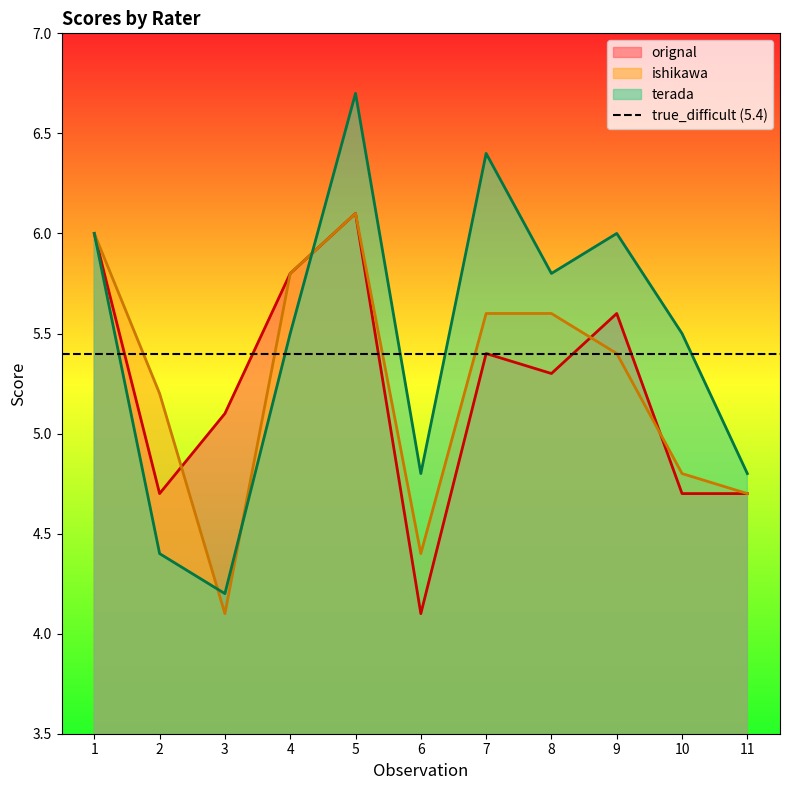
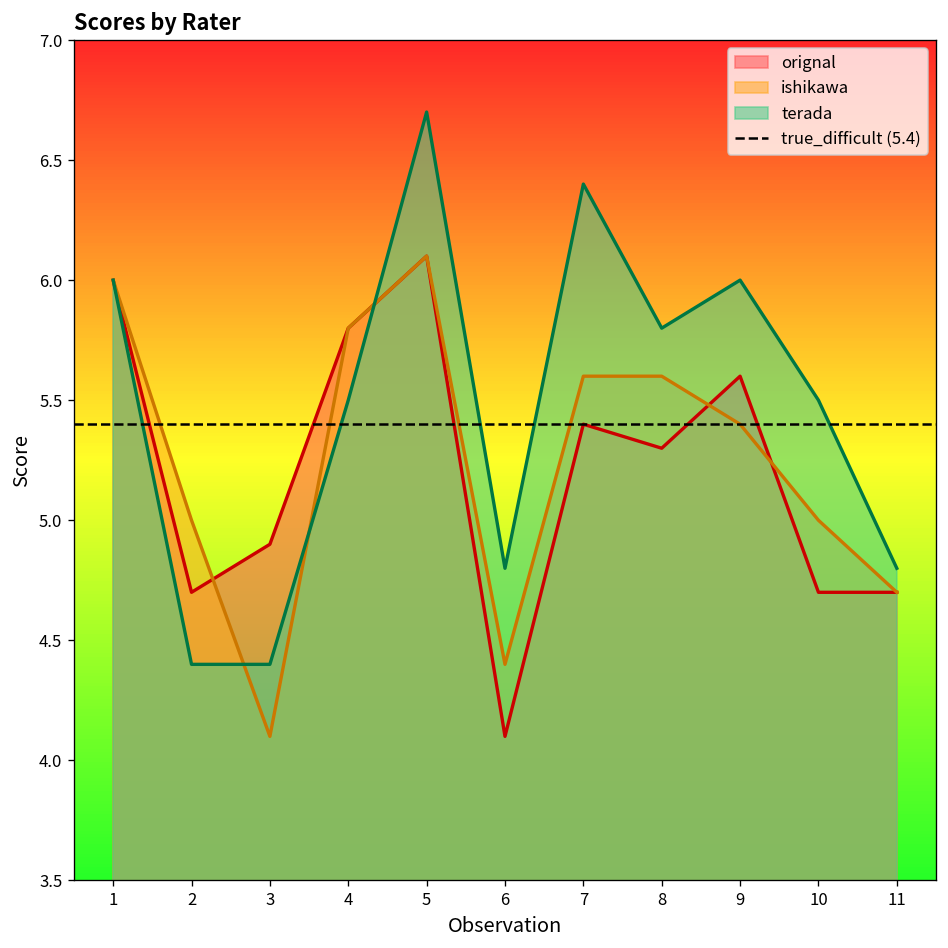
  {
    "orignal": {
      "2": 4.7,
-     "3": 5.1,
+     "3": 4.9,
      "6": 4.1,
      "7": 5.4,
      "8": 5.3,
      "9": 5.6,
      "10": 4.7
    },
    "ishikawa": {
-     "2": 5.2,
+     "2": 5.0,
      "3": 4.1,
      "6": 4.4,
      "7": 5.6,
      "8": 5.6,
      "9": 5.4,
-     "10": 4.8
+     "10": 5.0
    },
    "terada": {
      "2": 4.4,
-     "3": 4.2,
+     "3": 4.4,
      "4": 5.5,
      "5": 6.7,
      "6": 4.8,
      "7": 6.4,
      "8": 5.8,
      "9": 6.0,
      "10": 5.5,
      "11": 4.8
    }
  }
